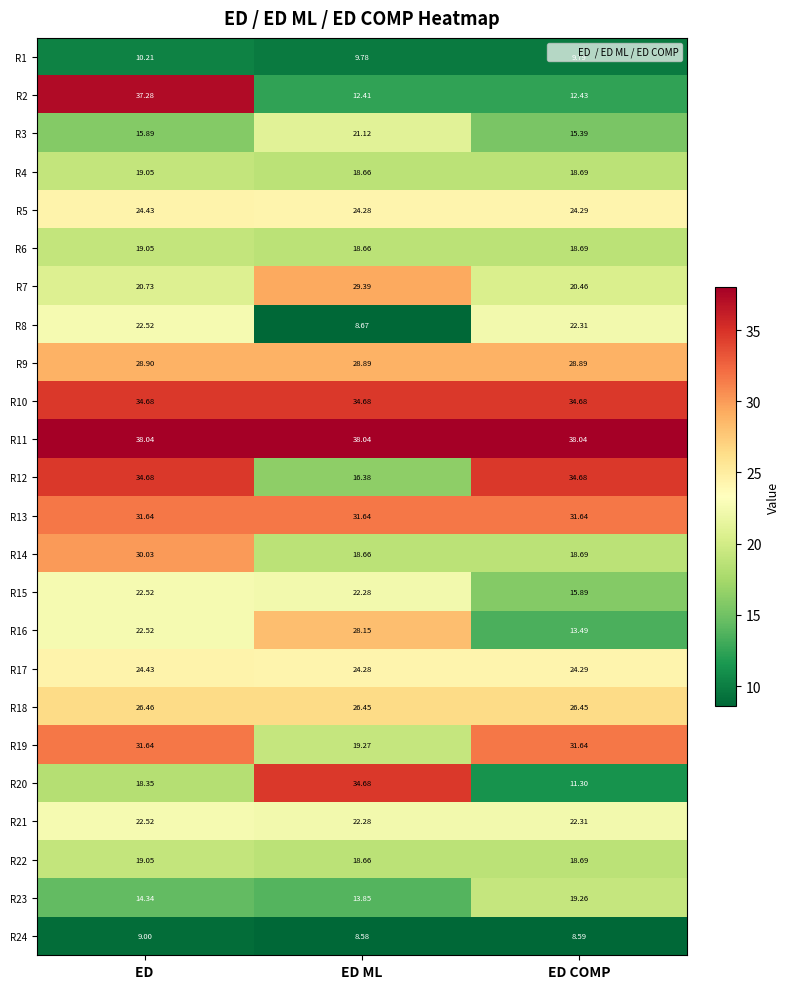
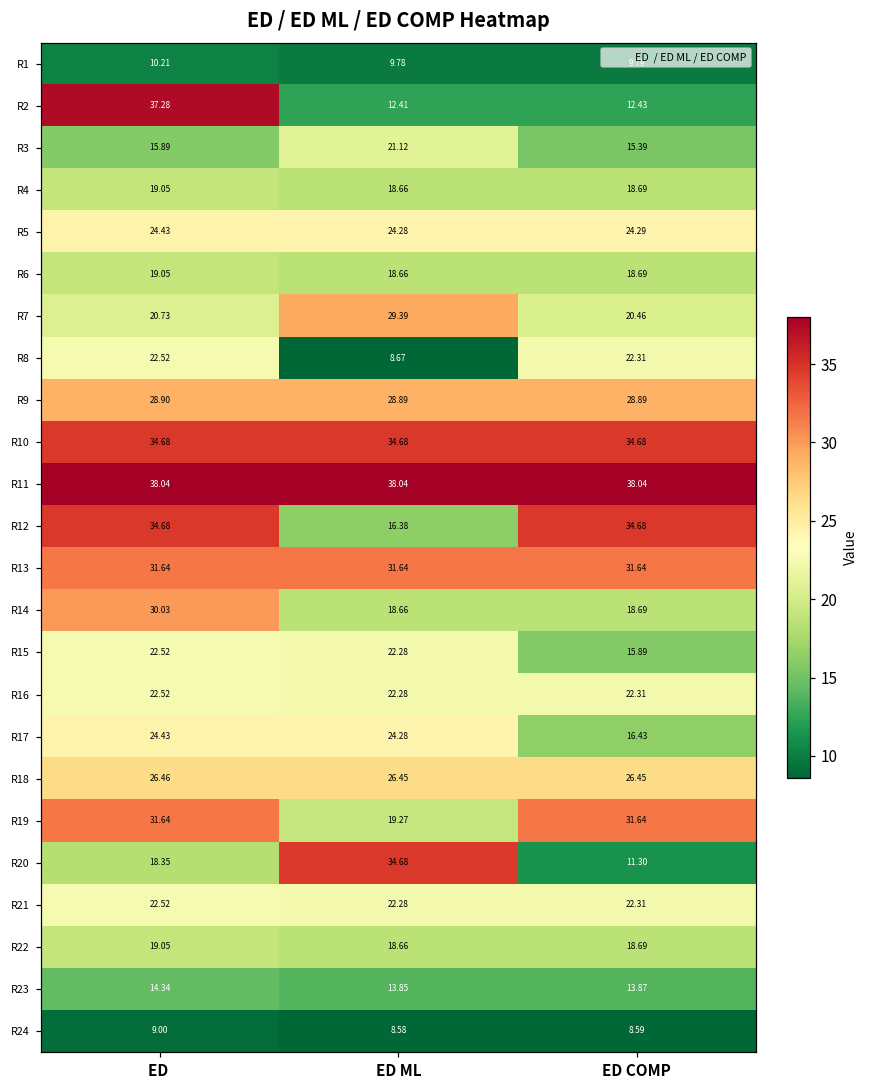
  {
    "R1": {
      "ED": 10.21,
      "ED ML": 9.78
    },
    "R2": {
      "ED": 37.28,
      "ED ML": 12.41,
      "ED COMP": 12.43
    },
    "R3": {
      "ED": 15.89,
      "ED ML": 21.12,
      "ED COMP": 15.39
    },
    "R4": {
      "ED": 19.05,
      "ED ML": 18.66,
      "ED COMP": 18.69
    },
    "R5": {
      "ED": 24.43,
      "ED ML": 24.28,
      "ED COMP": 24.29
    },
    "R6": {
      "ED": 19.05,
      "ED ML": 18.66,
      "ED COMP": 18.69
    },
    "R7": {
      "ED": 20.73,
      "ED ML": 29.39,
      "ED COMP": 20.46
    },
    "R8": {
      "ED": 22.52,
      "ED ML": 8.67,
      "ED COMP": 22.31
    },
    "R9": {
      "ED": 28.90,
      "ED ML": 28.89,
      "ED COMP": 28.89
    },
    "R10": {
      "ED": 34.68,
      "ED ML": 34.68,
      "ED COMP": 34.68
    },
    "R11": {
      "ED": 38.04,
      "ED ML": 38.04,
      "ED COMP": 38.04
    },
    "R12": {
      "ED": 34.68,
      "ED ML": 16.38,
      "ED COMP": 34.68
    },
    "R13": {
      "ED": 31.64,
      "ED ML": 31.64,
      "ED COMP": 31.64
    },
    "R14": {
      "ED": 30.03,
      "ED ML": 18.66,
      "ED COMP": 18.69
    },
    "R15": {
      "ED": 22.52,
      "ED ML": 22.28,
      "ED COMP": 15.89
    },
    "R16": {
      "ED": 22.52,
-     "ED ML": 28.15,
-     "ED COMP": 13.49
+     "ED ML": 22.28,
+     "ED COMP": 22.31
    },
    "R17": {
      "ED": 24.43,
      "ED ML": 24.28,
-     "ED COMP": 24.29
+     "ED COMP": 16.43
    },
    "R18": {
      "ED": 26.46,
      "ED ML": 26.45,
      "ED COMP": 26.45
    },
    "R19": {
      "ED": 31.64,
      "ED ML": 19.27,
      "ED COMP": 31.64
    },
    "R20": {
      "ED": 18.35,
      "ED ML": 34.68,
      "ED COMP": 11.30
    },
    "R21": {
      "ED": 22.52,
      "ED ML": 22.28,
      "ED COMP": 22.31
    },
    "R22": {
      "ED": 19.05,
      "ED ML": 18.66,
      "ED COMP": 18.69
    },
    "R23": {
      "ED": 14.34,
      "ED ML": 13.85,
-     "ED COMP": 19.26
+     "ED COMP": 13.87
    },
    "R24": {
      "ED": 9.00,
      "ED ML": 8.58,
      "ED COMP": 8.59
    }
  }
